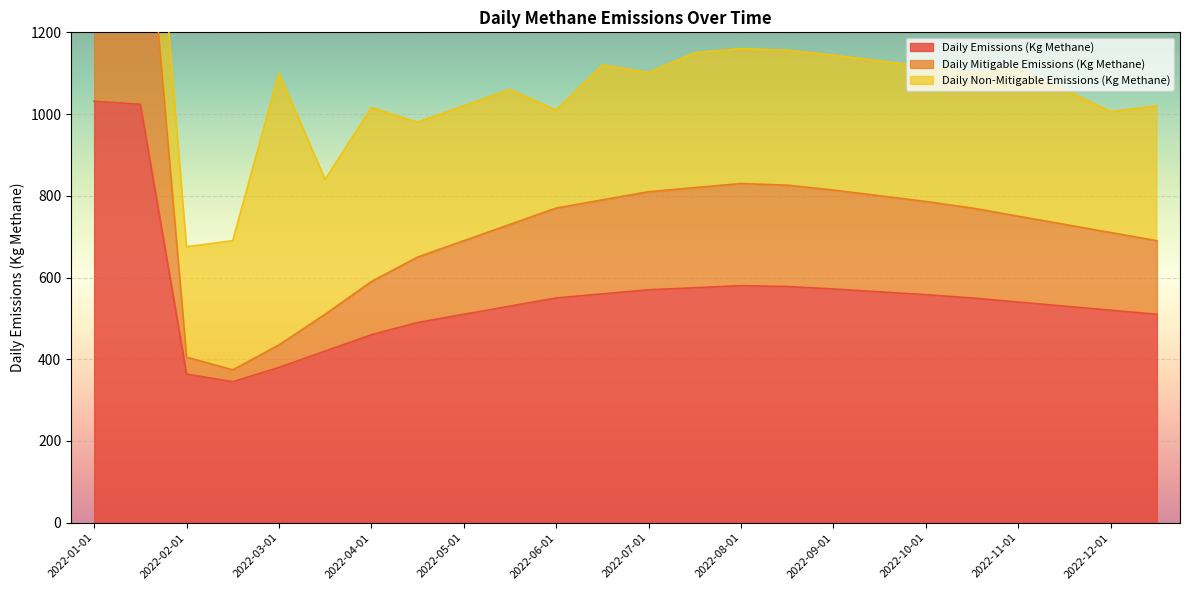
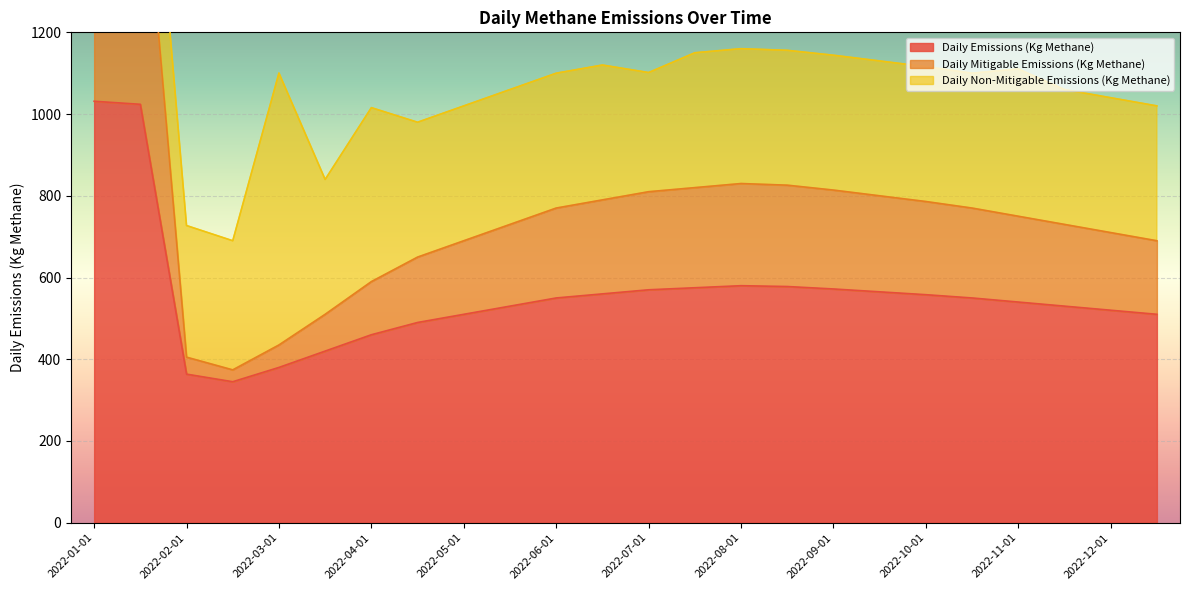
  {
    "Daily Non-Mitigable Emissions (Kg Methane)": {
-     "2022-02-01": 270,
+     "2022-02-01": 320,
      "2022-03-01": 670,
      "2022-04-01": 430,
      "2022-05-01": 330,
-     "2022-06-01": 240,
+     "2022-06-01": 330,
      "2022-07-01": 290,
      "2022-08-01": 330,
      "2022-09-01": 330,
-     "2022-12-01": 300
+     "2022-12-01": 330
    }
  }
